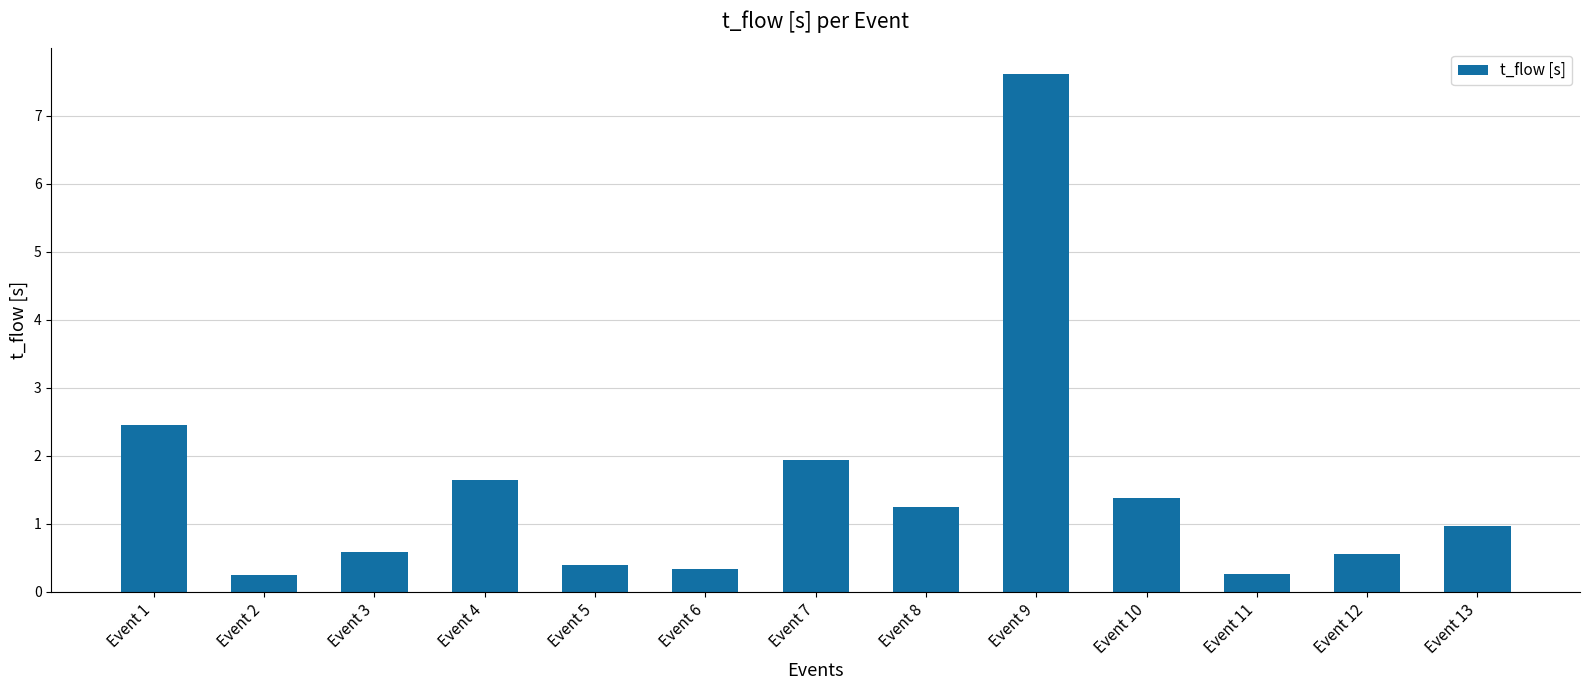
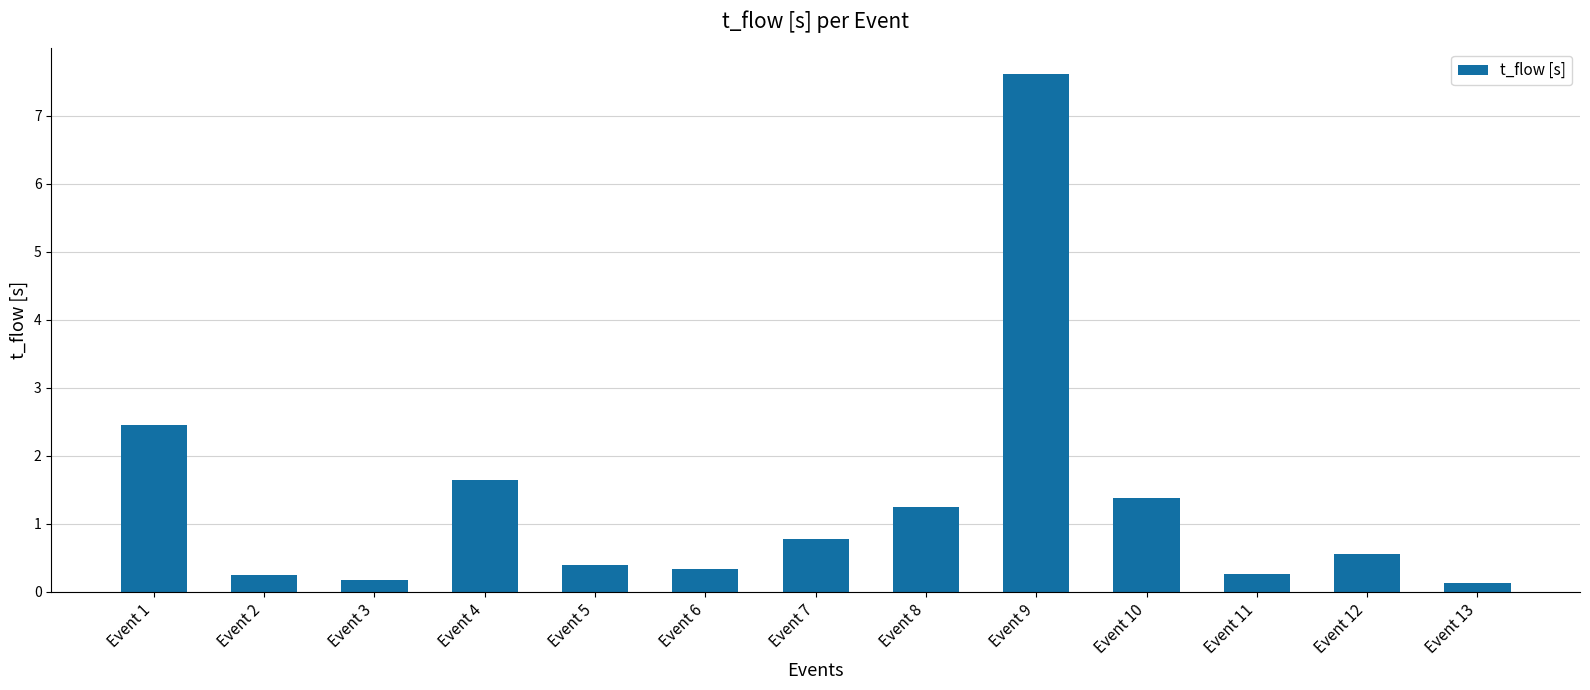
  {
    "Event 1": 2.5,
    "Event 2": 0.2,
-   "Event 3": 0.6,
+   "Event 3": 0.2,
    "Event 4": 1.6,
    "Event 5": 0.4,
    "Event 6": 0.3,
-   "Event 7": 1.9,
+   "Event 7": 0.8,
    "Event 8": 1.3,
    "Event 9": 7.6,
    "Event 10": 1.4,
    "Event 11": 0.3,
    "Event 12": 0.6,
-   "Event 13": 1.0
+   "Event 13": 0.1
  }
